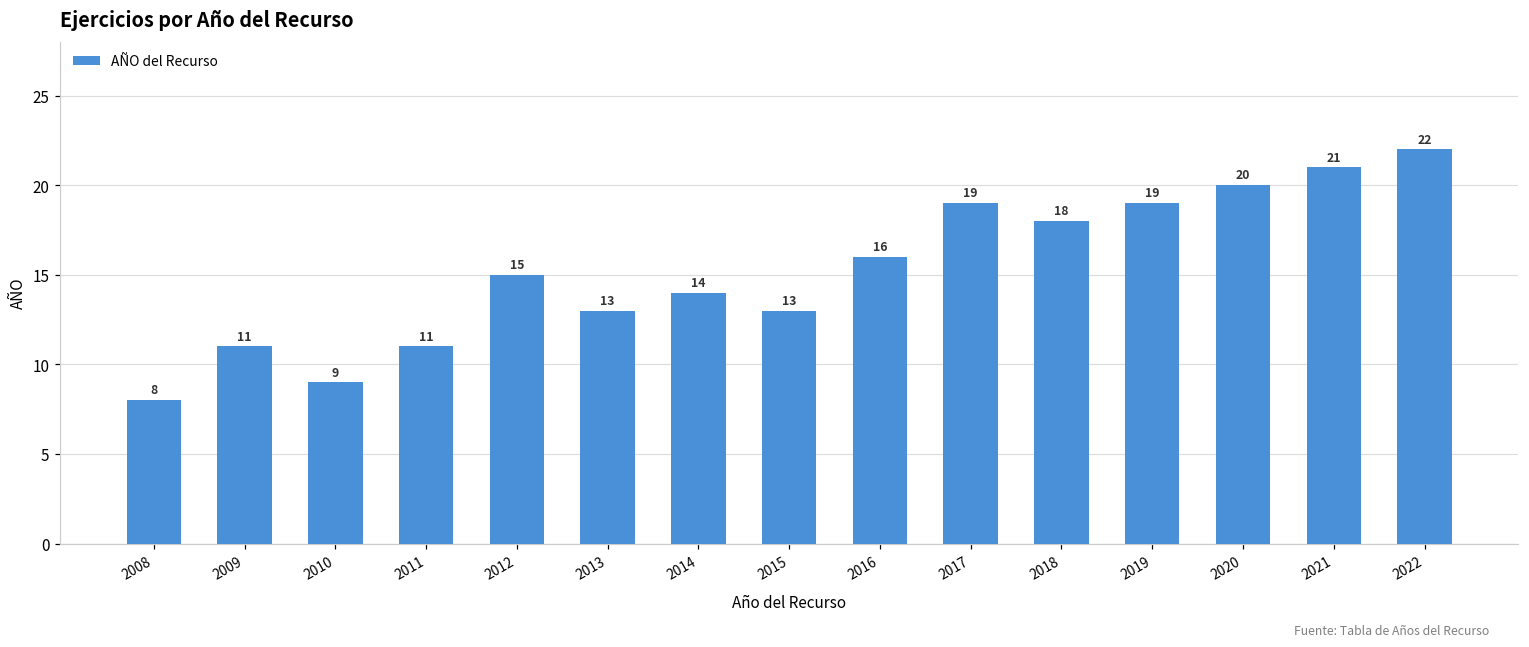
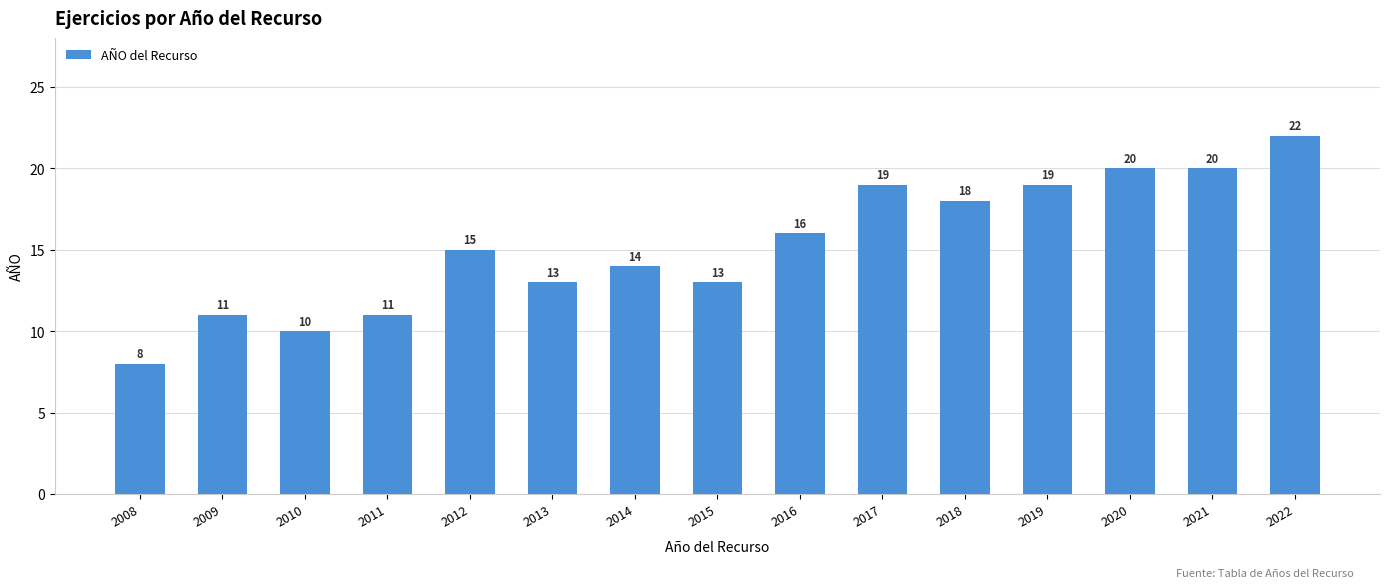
  {
    "2008": 8,
    "2009": 11,
-   "2010": 9,
+   "2010": 10,
    "2011": 11,
    "2012": 15,
    "2013": 13,
    "2014": 14,
    "2015": 13,
    "2016": 16,
    "2017": 19,
    "2018": 18,
    "2019": 19,
    "2020": 20,
-   "2021": 21,
+   "2021": 20,
    "2022": 22
  }
